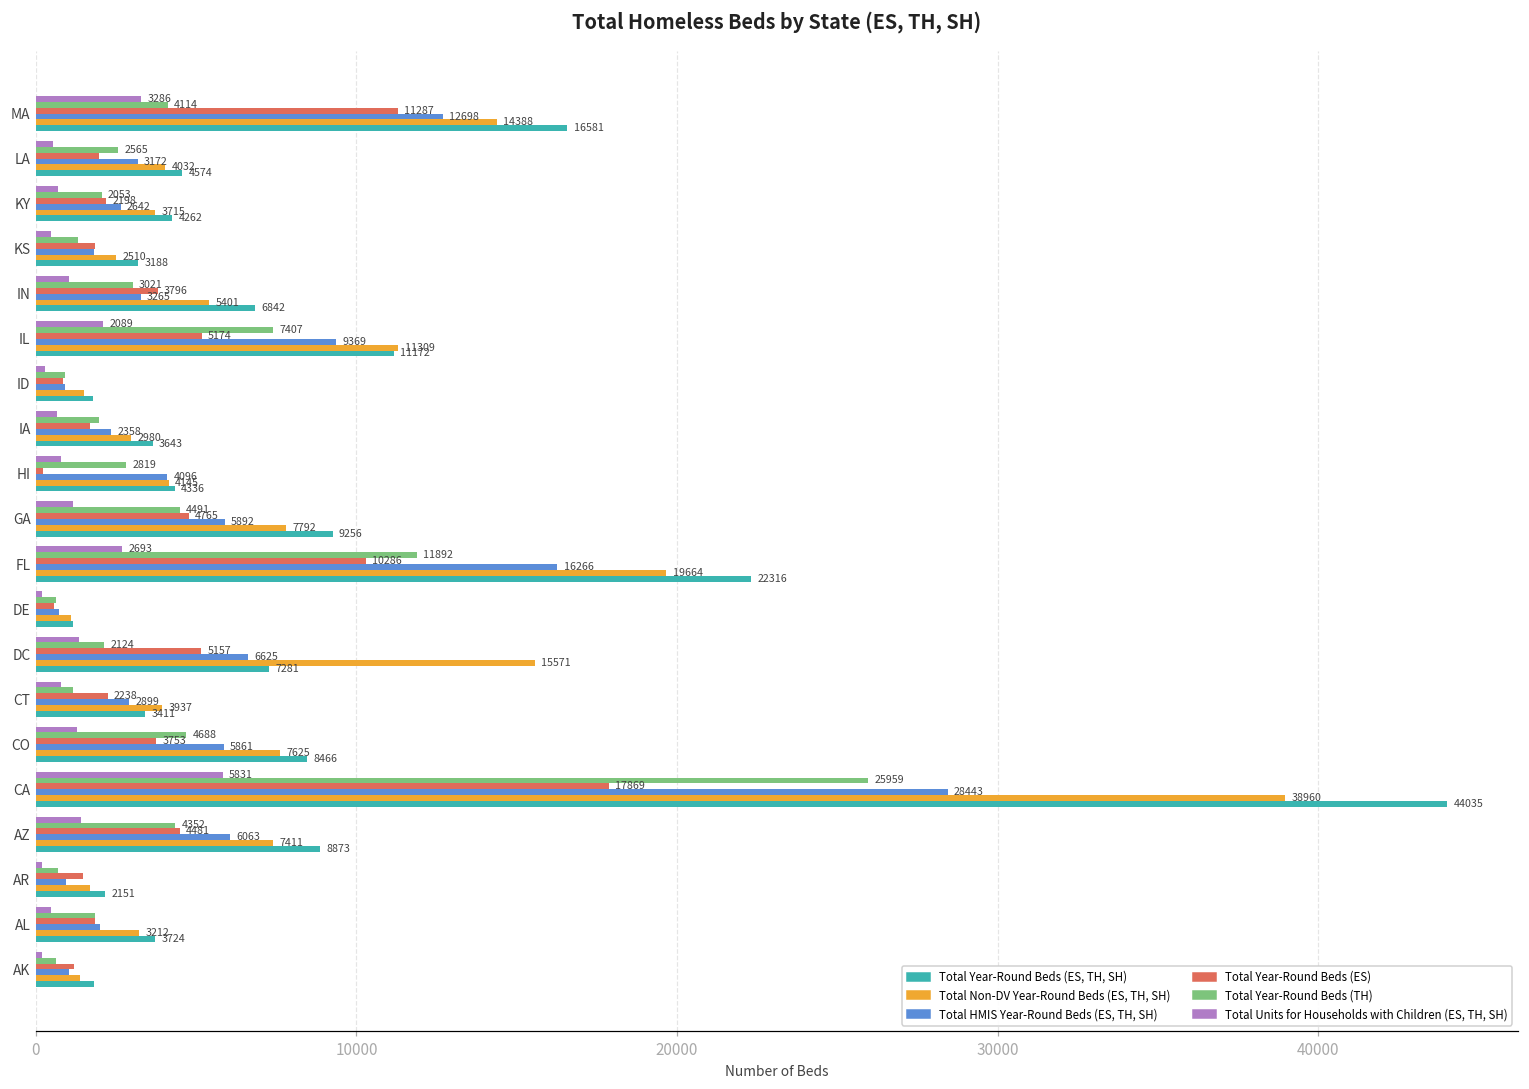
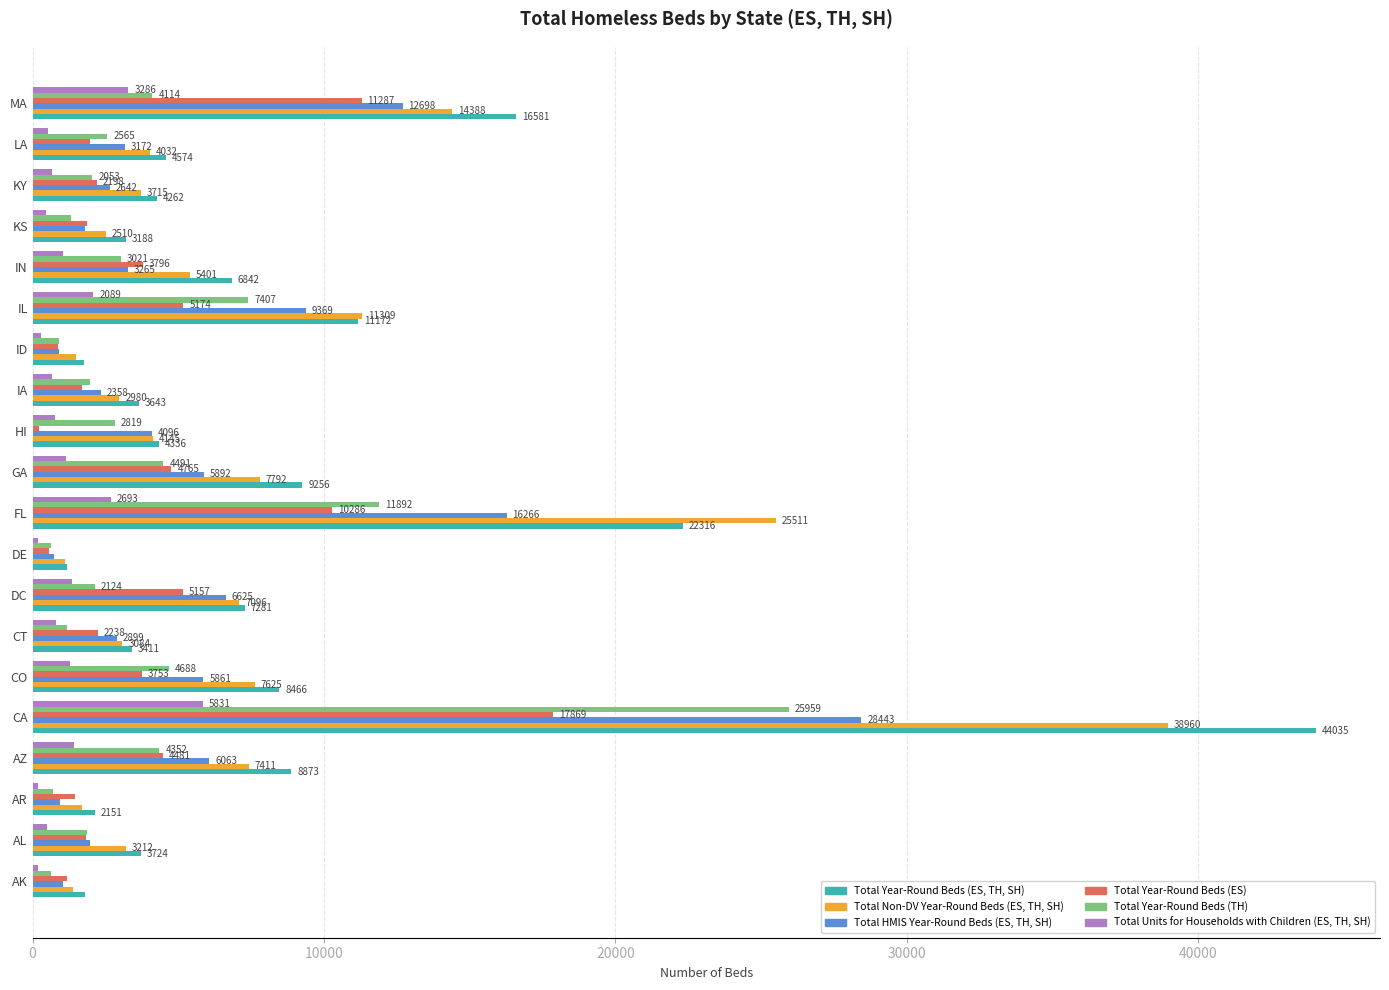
  {
    "Total Year-Round Beds (ES, TH, SH)": {
      "MA": 16581,
      "LA": 4574,
      "KY": 4262,
      "KS": 3188,
      "IN": 6842,
      "IA": 3643,
      "GA": 9256,
      "FL": 22316,
      "DC": 7281,
      "CT": 3411,
      "CO": 8466,
      "CA": 44035,
      "AZ": 8873,
      "AR": 2151,
      "AL": 3724
    },
    "Total Non-DV Year-Round Beds (ES, TH, SH)": {
      "MA": 14388,
      "LA": 4032,
      "KY": 3715,
      "KS": 2510,
      "IN": 5401,
      "IA": 2980,
      "GA": 7792,
-     "FL": 19664,
-     "DC": 15571,
-     "CT": 3937,
+     "FL": 25511,
+     "DC": 7096,
+     "CT": 3084,
      "CO": 7625,
      "CA": 38960,
      "AZ": 7411,
      "AL": 3212
    },
    "Total HMIS Year-Round Beds (ES, TH, SH)": {
      "MA": 12698,
      "LA": 3172,
      "IN": 3265,
      "IL": 9369,
      "IA": 2358,
      "GA": 5892,
      "FL": 16266,
      "DC": 6625,
      "CT": 2899,
      "CO": 5861,
      "CA": 28443,
      "AZ": 6063
    },
    "Total Year-Round Beds (ES)": {
      "MA": 11287,
      "IN": 3796,
      "IL": 5174,
      "FL": 10286,
      "DC": 5157,
      "CT": 2238,
      "CO": 3753,
      "CA": 17869
    },
    "Total Year-Round Beds (TH)": {
      "MA": 4114,
      "LA": 2565,
      "IN": 3021,
      "IL": 7407,
      "HI": 2819,
      "FL": 11892,
      "DC": 2124,
      "CO": 4688,
      "CA": 25959
    },
    "Total Units for Households with Children (ES, TH, SH)": {
      "MA": 3286,
      "IL": 2089,
      "FL": 2693,
      "CA": 5831
    }
  }
